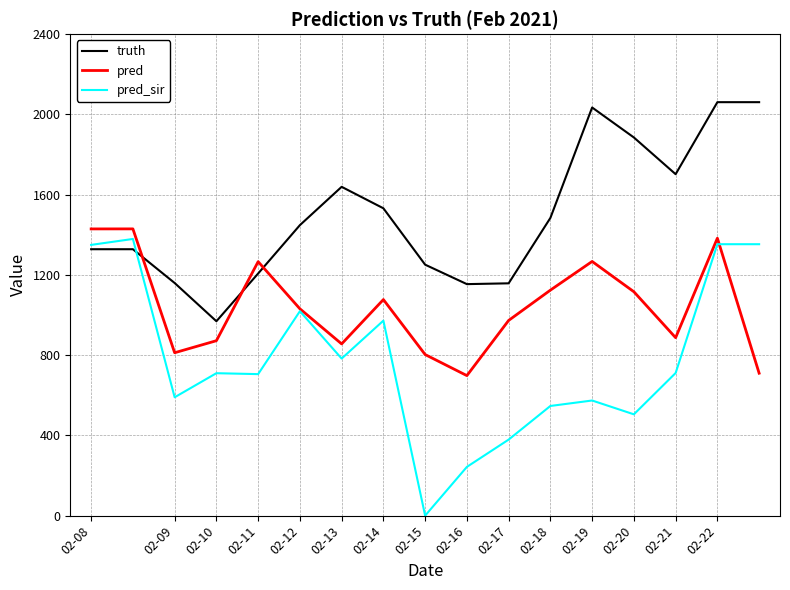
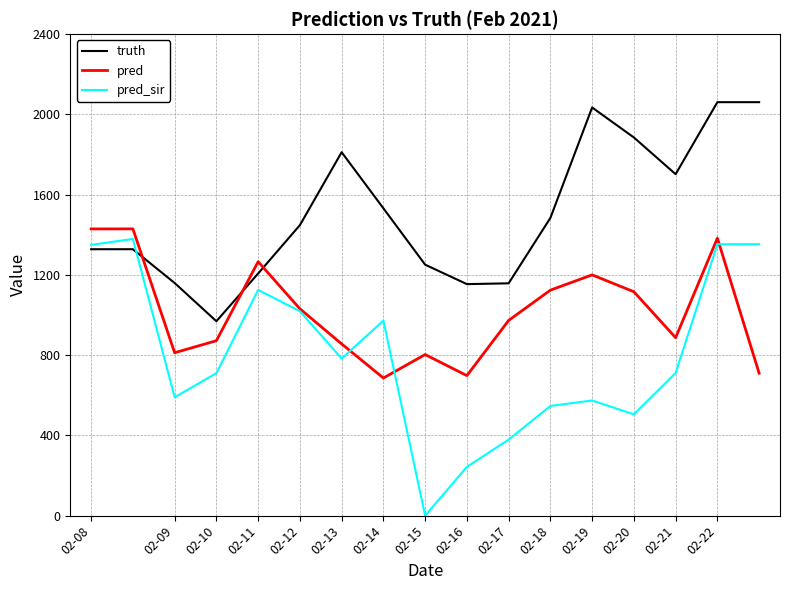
  {
    "truth": {
      "02-08": 1330,
      "02-09": 1160,
      "02-10": 970,
      "02-11": 1210,
      "02-12": 1450,
-     "02-13": 1640,
+     "02-13": 1810,
      "02-14": 1530,
      "02-15": 1250,
      "02-16": 1150,
      "02-17": 1160,
      "02-18": 1480,
      "02-19": 2030,
      "02-20": 1890,
      "02-21": 1700,
      "02-22": 2060
    },
    "pred": {
      "02-08": 1430,
      "02-09": 810,
      "02-10": 870,
      "02-11": 1270,
      "02-13": 860,
-     "02-14": 1080,
+     "02-14": 690,
      "02-15": 800,
      "02-16": 700,
      "02-17": 970,
      "02-18": 1120,
-     "02-19": 1270,
+     "02-19": 1200,
      "02-20": 1120,
      "02-21": 890,
      "02-22": 1380
    },
    "pred_sir": {
      "02-08": 1350,
      "02-09": 590,
      "02-10": 710,
-     "02-11": 710,
+     "02-11": 1130,
      "02-13": 780,
      "02-14": 970,
      "02-15": 0,
      "02-16": 240,
      "02-17": 380,
      "02-18": 550,
      "02-19": 570,
      "02-20": 510,
      "02-21": 710,
      "02-22": 1350
    }
  }
